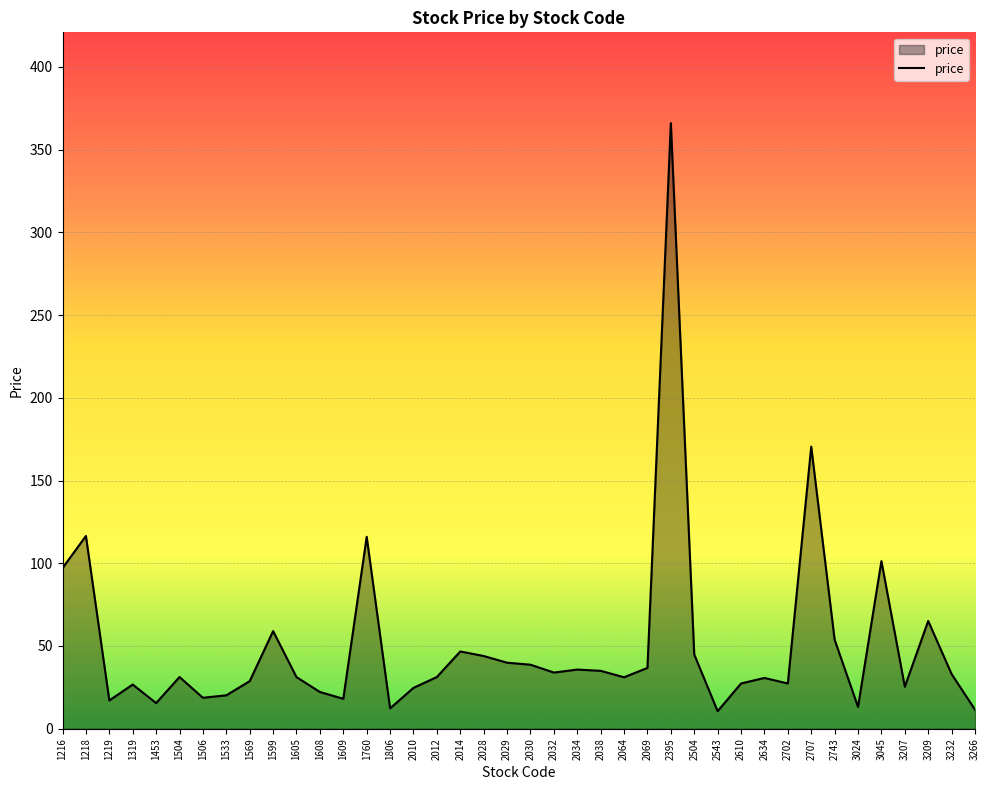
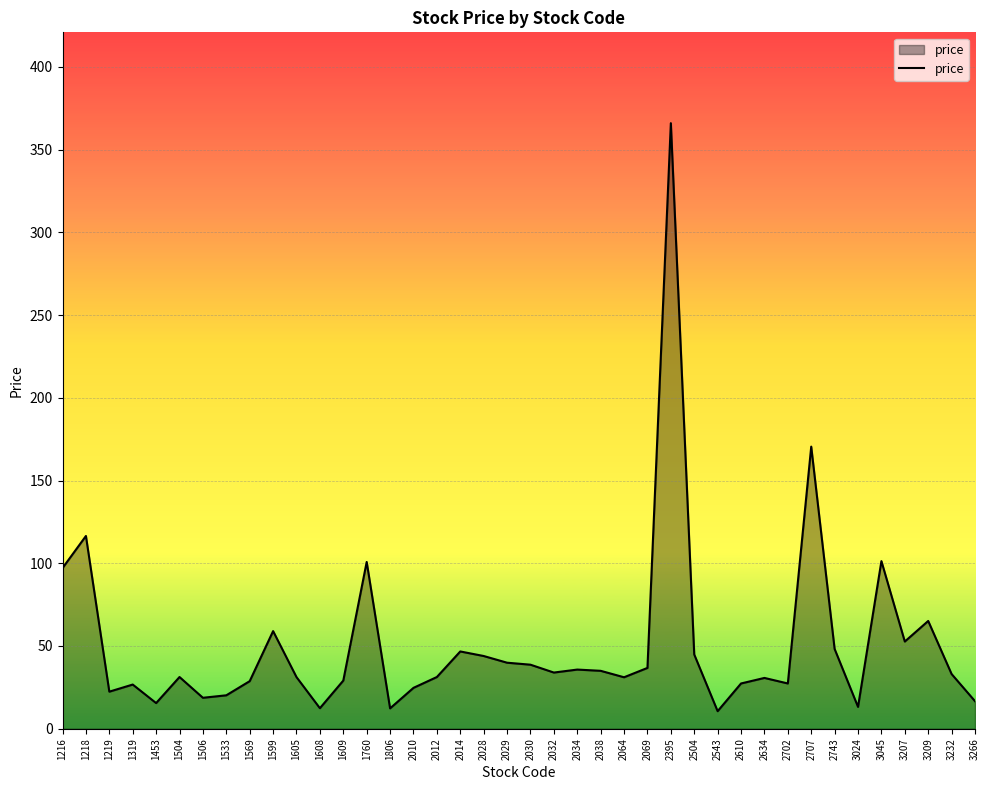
  {
    "1216": 97,
    "1218": 117,
-   "1219": 17,
+   "1219": 22,
    "1319": 27,
    "1453": 16,
    "1504": 31,
    "1506": 19,
    "1533": 20,
    "1569": 29,
    "1599": 59,
    "1605": 31,
-   "1608": 22,
-   "1609": 18,
-   "1760": 116,
+   "1608": 12,
+   "1609": 29,
+   "1760": 101,
    "1806": 12,
    "2010": 25,
    "2012": 31,
    "2014": 47,
    "2028": 44,
    "2029": 40,
    "2030": 39,
    "2032": 34,
    "2034": 36,
    "2038": 35,
    "2064": 31,
    "2069": 37,
    "2395": 366,
    "2504": 45,
    "2543": 11,
    "2610": 27,
    "2634": 31,
    "2702": 27,
    "2707": 171,
-   "2743": 54,
+   "2743": 48,
    "3024": 13,
    "3045": 101,
-   "3207": 25,
+   "3207": 53,
    "3209": 65,
    "3232": 33,
-   "3266": 12
+   "3266": 17
  }
